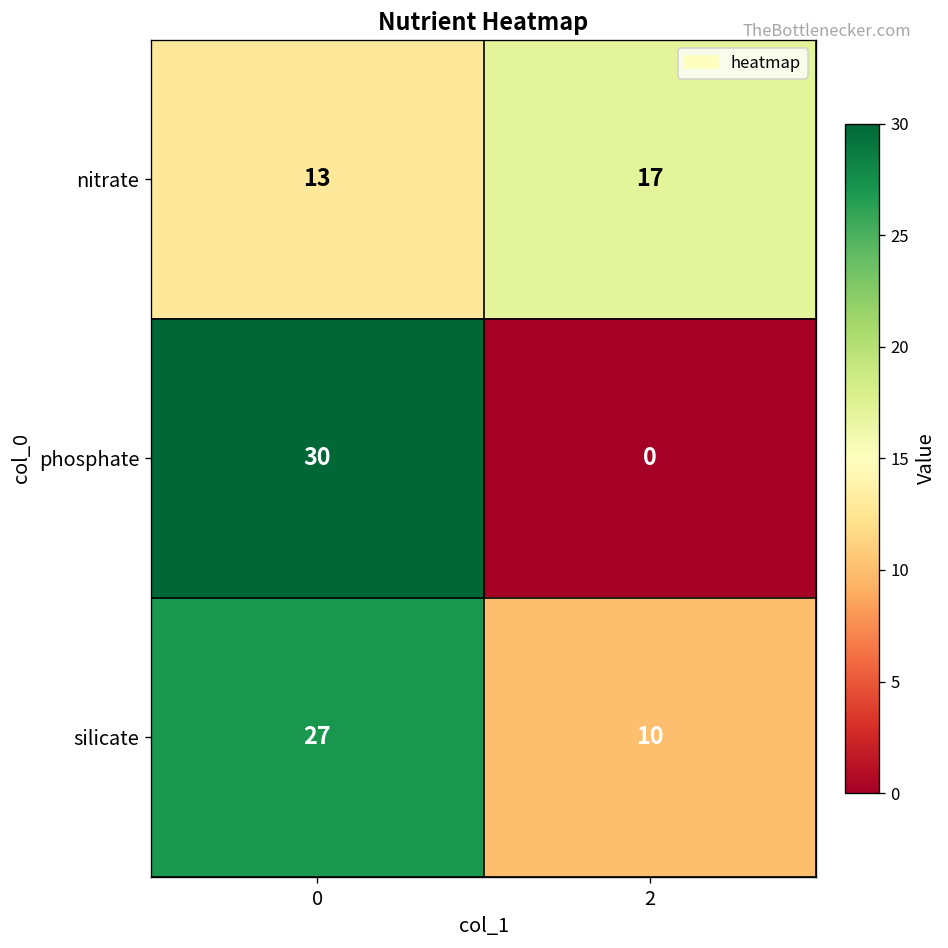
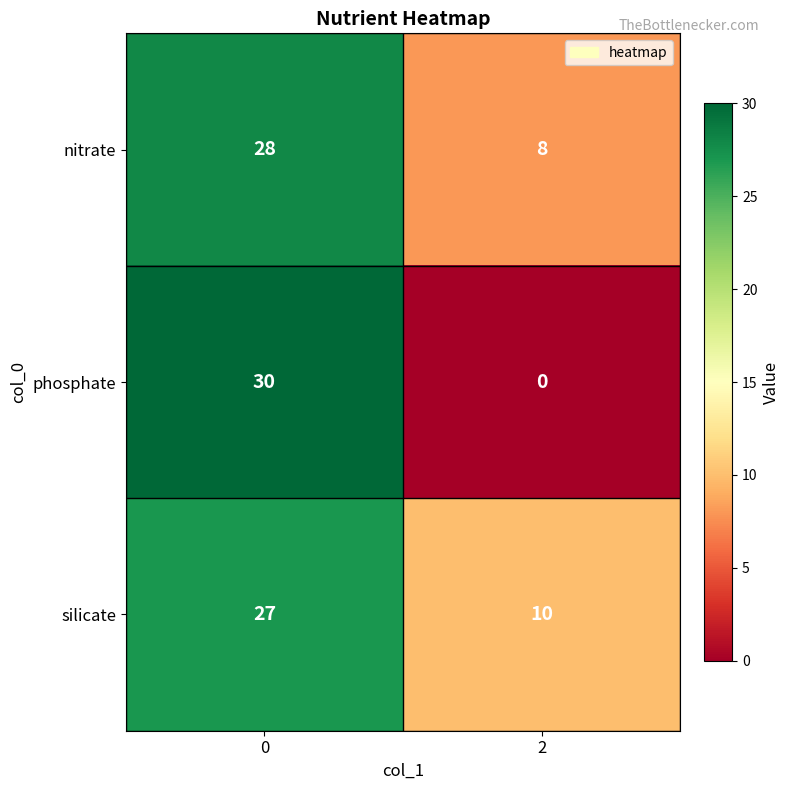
  {
    "nitrate": {
-     "0": 13,
-     "2": 17
+     "0": 28,
+     "2": 8
    },
    "phosphate": {
      "0": 30,
      "2": 0
    },
    "silicate": {
      "0": 27,
      "2": 10
    }
  }
